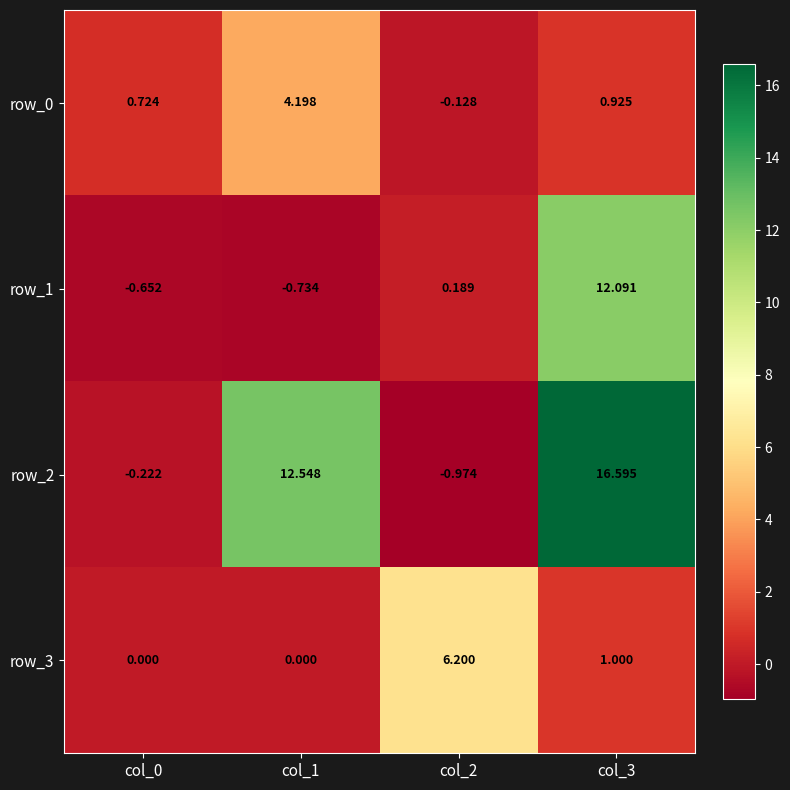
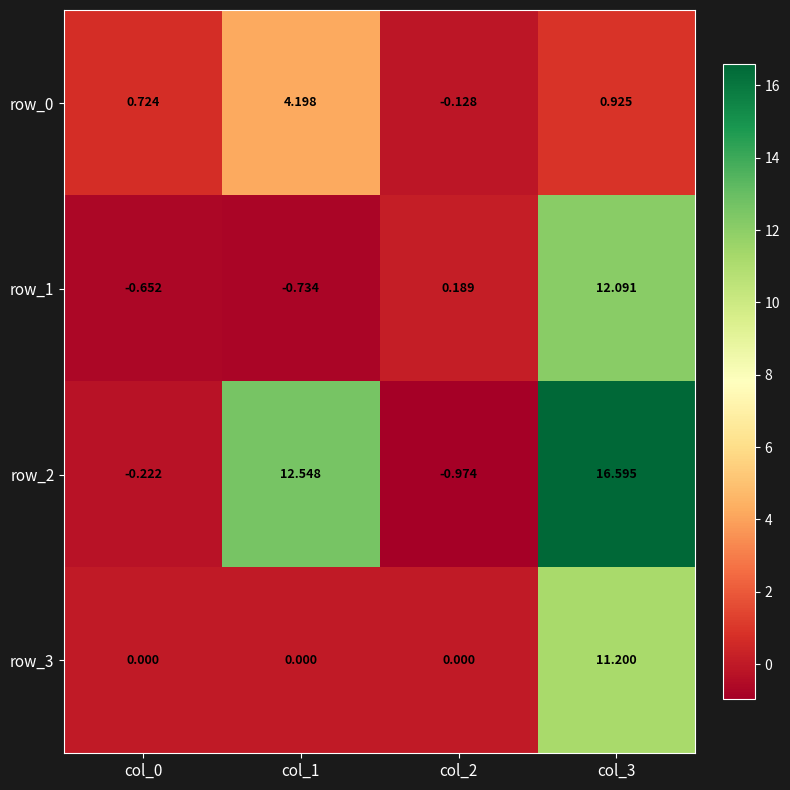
  {
    "row_0": {
      "col_0": 0.724,
      "col_1": 4.198,
      "col_2": -0.128,
      "col_3": 0.925
    },
    "row_1": {
      "col_0": -0.652,
      "col_1": -0.734,
      "col_2": 0.189,
      "col_3": 12.091
    },
    "row_2": {
      "col_0": -0.222,
      "col_1": 12.548,
      "col_2": -0.974,
      "col_3": 16.595
    },
    "row_3": {
      "col_0": 0.000,
      "col_1": 0.000,
-     "col_2": 6.200,
-     "col_3": 1.000
+     "col_2": 0.000,
+     "col_3": 11.200
    }
  }
